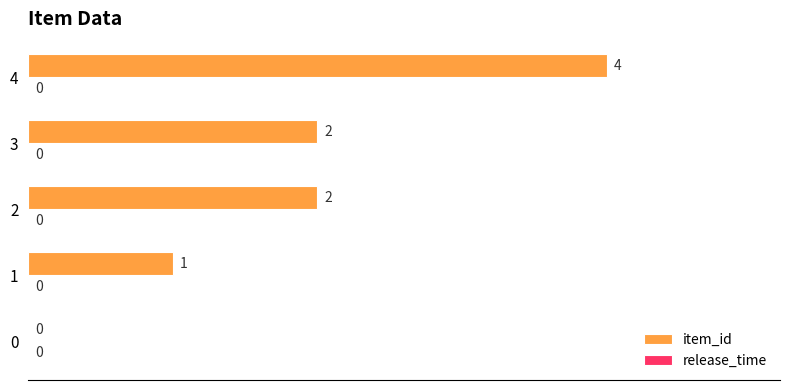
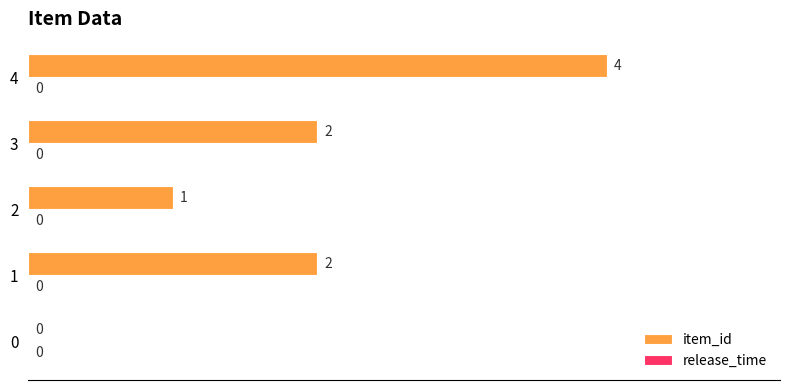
  {
    "item_id": {
      "4": 4,
      "3": 2,
-     "2": 2,
-     "1": 1,
+     "2": 1,
+     "1": 2,
      "0": 0
    },
    "release_time": {
      "4": 0,
      "3": 0,
      "2": 0,
      "1": 0,
      "0": 0
    }
  }
